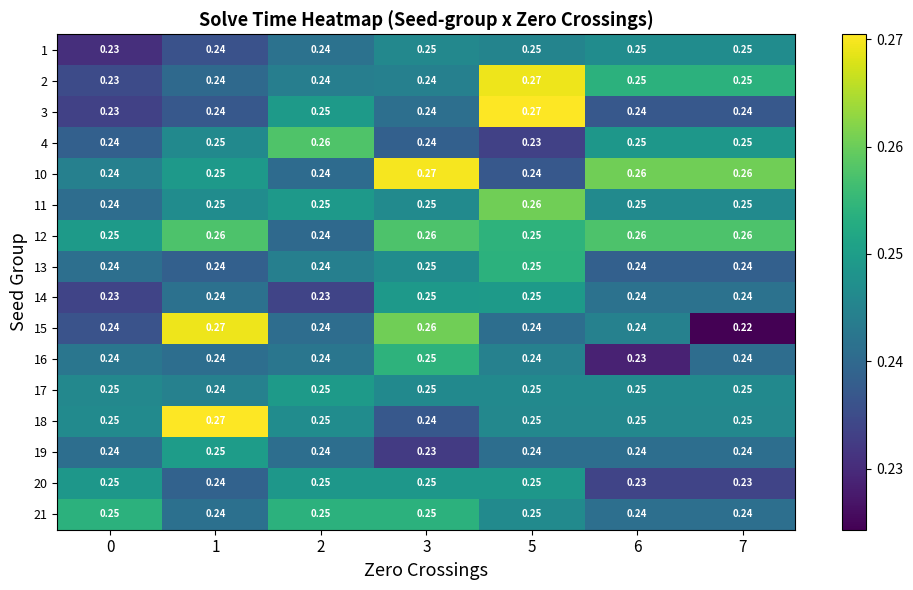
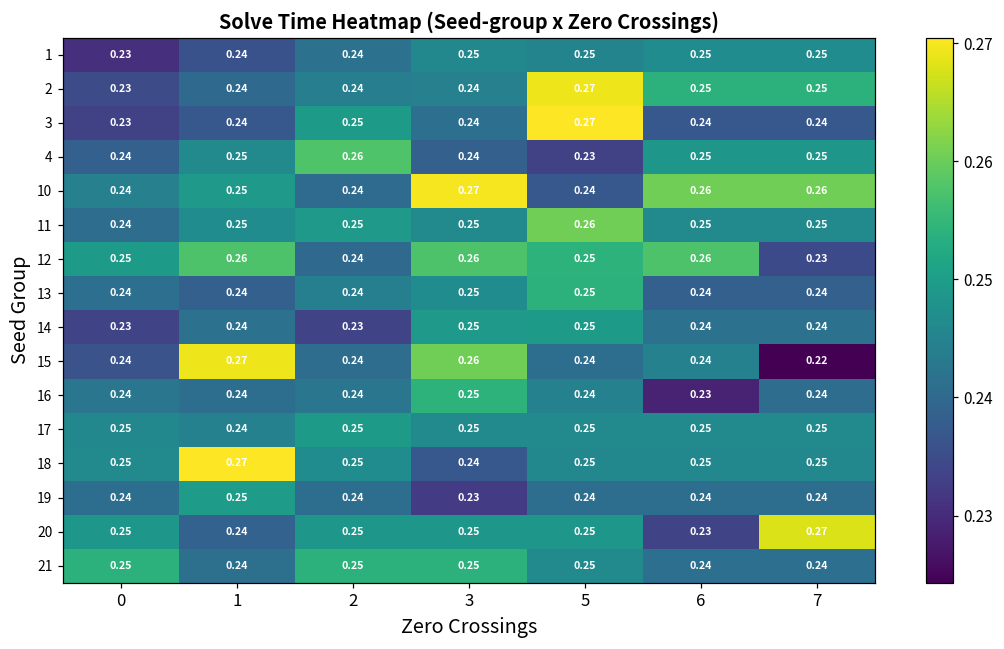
  {
    "1": {
      "0": 0.23,
      "1": 0.24,
      "2": 0.24,
      "3": 0.25,
      "5": 0.25,
      "6": 0.25,
      "7": 0.25
    },
    "2": {
      "0": 0.23,
      "1": 0.24,
      "2": 0.24,
      "3": 0.24,
      "5": 0.27,
      "6": 0.25,
      "7": 0.25
    },
    "3": {
      "0": 0.23,
      "1": 0.24,
      "2": 0.25,
      "3": 0.24,
      "5": 0.27,
      "6": 0.24,
      "7": 0.24
    },
    "4": {
      "0": 0.24,
      "1": 0.25,
      "2": 0.26,
      "3": 0.24,
      "5": 0.23,
      "6": 0.25,
      "7": 0.25
    },
    "10": {
      "0": 0.24,
      "1": 0.25,
      "2": 0.24,
      "3": 0.27,
      "5": 0.24,
      "6": 0.26,
      "7": 0.26
    },
    "11": {
      "0": 0.24,
      "1": 0.25,
      "2": 0.25,
      "3": 0.25,
      "5": 0.26,
      "6": 0.25,
      "7": 0.25
    },
    "12": {
      "0": 0.25,
      "1": 0.26,
      "2": 0.24,
      "3": 0.26,
      "5": 0.25,
      "6": 0.26,
-     "7": 0.26
+     "7": 0.23
    },
    "13": {
      "0": 0.24,
      "1": 0.24,
      "2": 0.24,
      "3": 0.25,
      "5": 0.25,
      "6": 0.24,
      "7": 0.24
    },
    "14": {
      "0": 0.23,
      "1": 0.24,
      "2": 0.23,
      "3": 0.25,
      "5": 0.25,
      "6": 0.24,
      "7": 0.24
    },
    "15": {
      "0": 0.24,
      "1": 0.27,
      "2": 0.24,
      "3": 0.26,
      "5": 0.24,
      "6": 0.24,
      "7": 0.22
    },
    "16": {
      "0": 0.24,
      "1": 0.24,
      "2": 0.24,
      "3": 0.25,
      "5": 0.24,
      "6": 0.23,
      "7": 0.24
    },
    "17": {
      "0": 0.25,
      "1": 0.24,
      "2": 0.25,
      "3": 0.25,
      "5": 0.25,
      "6": 0.25,
      "7": 0.25
    },
    "18": {
      "0": 0.25,
      "1": 0.27,
      "2": 0.25,
      "3": 0.24,
      "5": 0.25,
      "6": 0.25,
      "7": 0.25
    },
    "19": {
      "0": 0.24,
      "1": 0.25,
      "2": 0.24,
      "3": 0.23,
      "5": 0.24,
      "6": 0.24,
      "7": 0.24
    },
    "20": {
      "0": 0.25,
      "1": 0.24,
      "2": 0.25,
      "3": 0.25,
      "5": 0.25,
      "6": 0.23,
-     "7": 0.23
+     "7": 0.27
    },
    "21": {
      "0": 0.25,
      "1": 0.24,
      "2": 0.25,
      "3": 0.25,
      "5": 0.25,
      "6": 0.24,
      "7": 0.24
    }
  }
